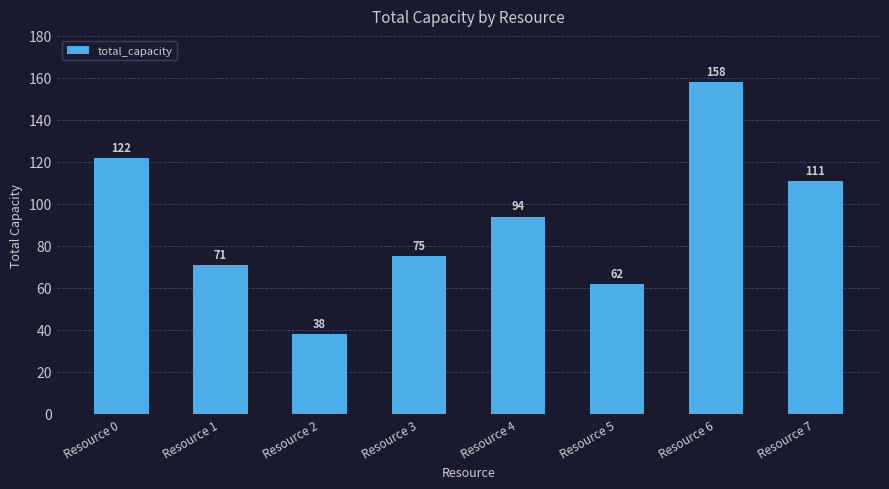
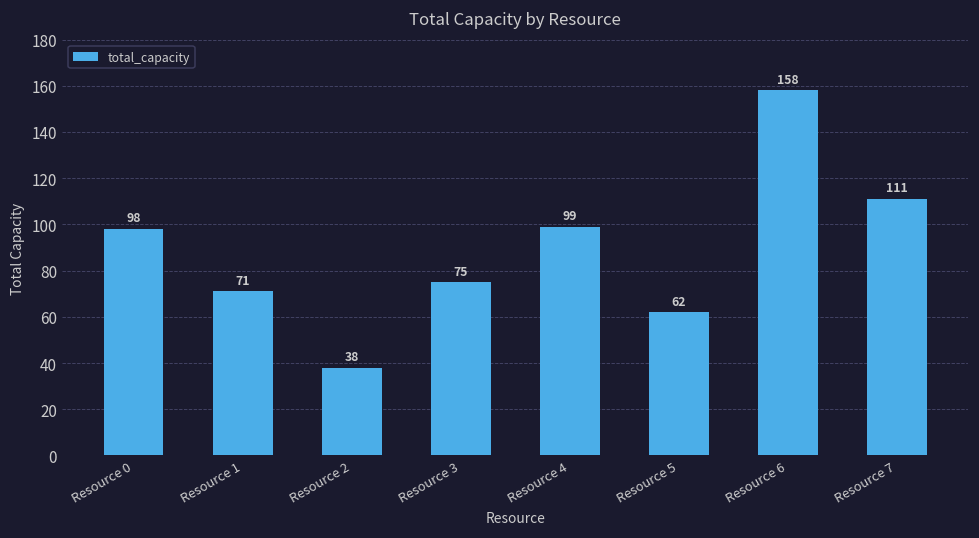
  {
-   "Resource 0": 122,
+   "Resource 0": 98,
    "Resource 1": 71,
    "Resource 2": 38,
    "Resource 3": 75,
-   "Resource 4": 94,
+   "Resource 4": 99,
    "Resource 5": 62,
    "Resource 6": 158,
    "Resource 7": 111
  }
